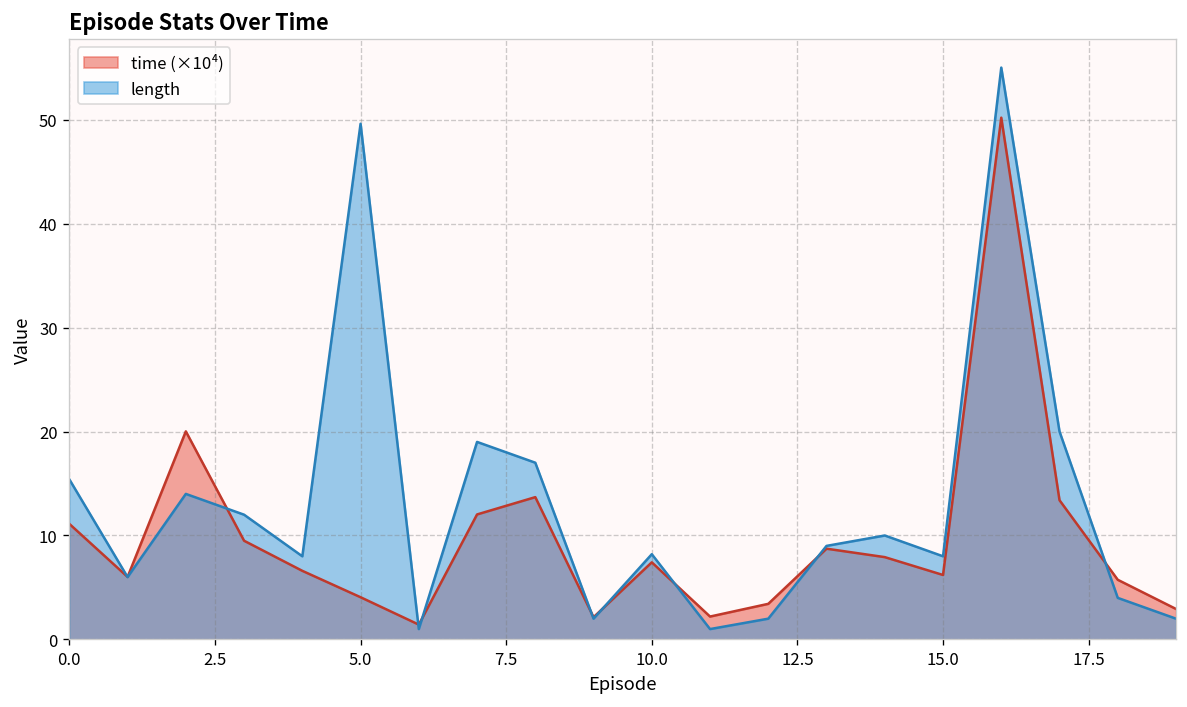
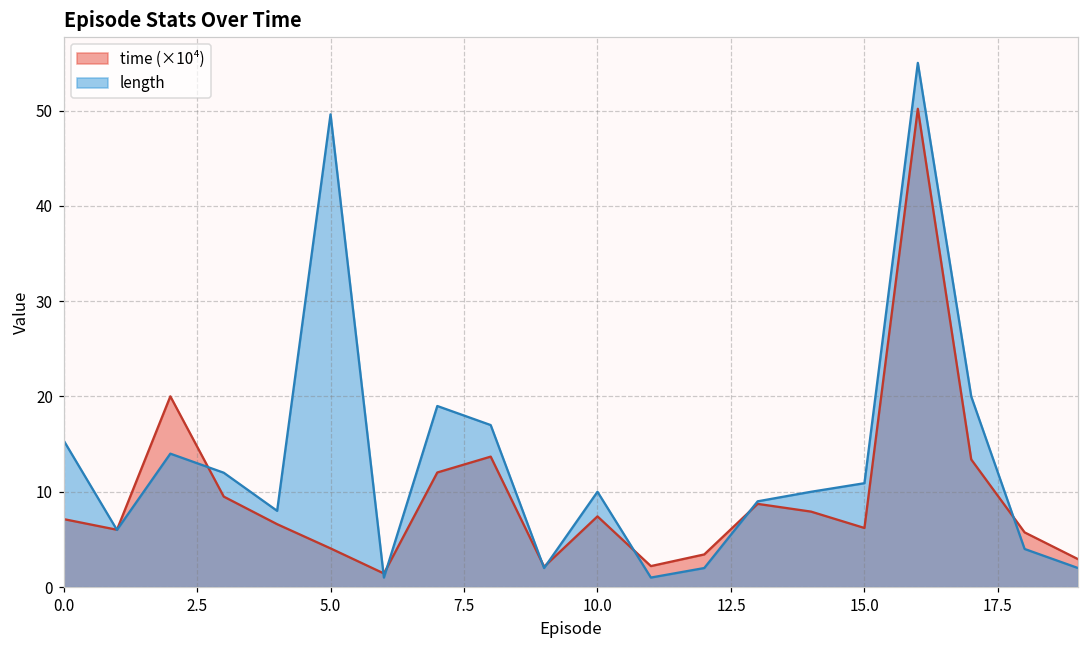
  {
    "time (×10⁴)": {
-     "0.0": 11,
+     "0.0": 7,
      "5.0": 4,
      "10.0": 7,
      "15.0": 6
    },
    "length": {
      "0.0": 15,
      "5.0": 50,
-     "10.0": 8,
-     "15.0": 8
+     "10.0": 10,
+     "15.0": 11
    }
  }
